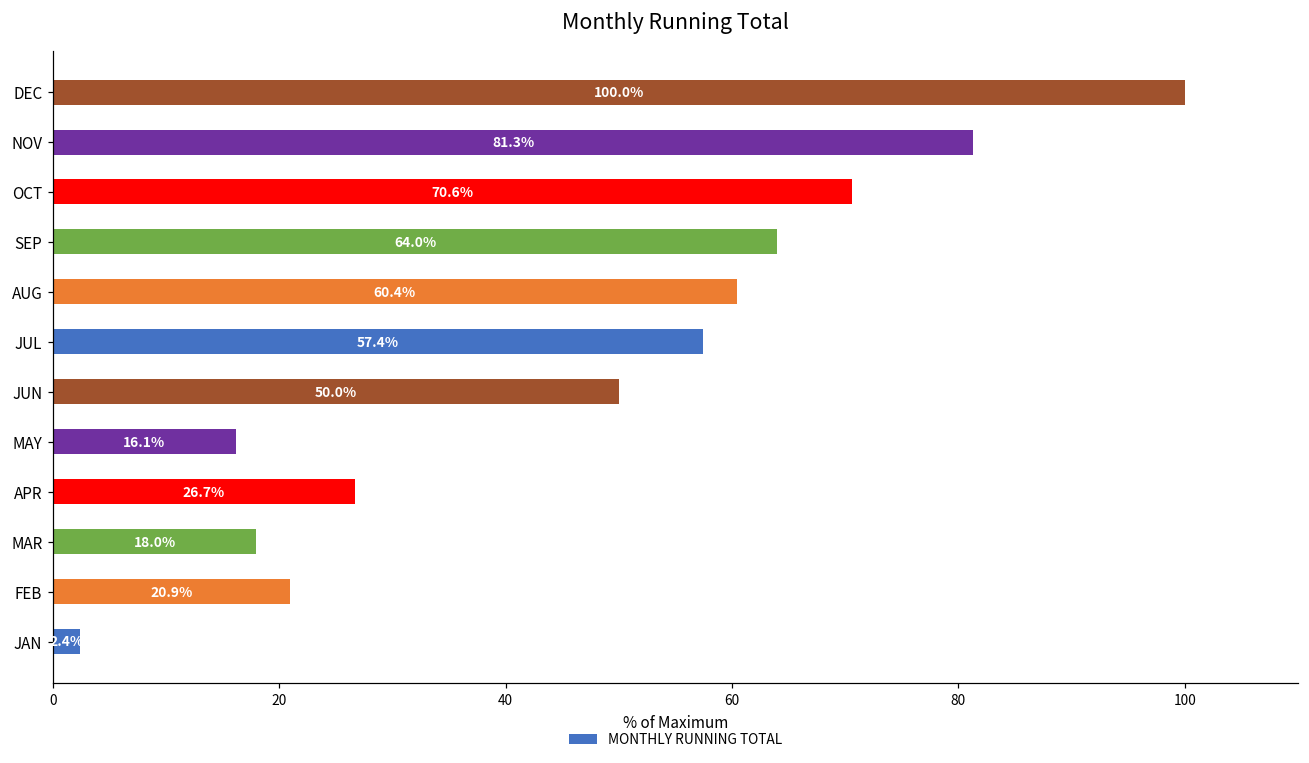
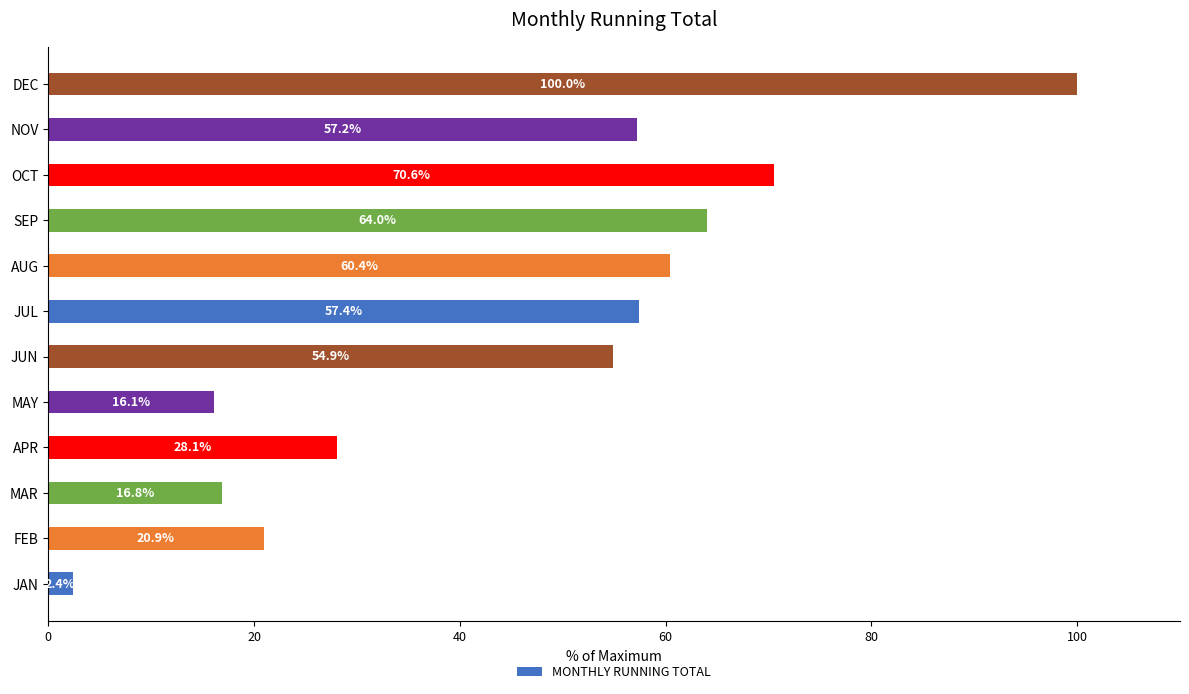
  {
    "DEC": "100.0%",
-   "NOV": "81.3%",
+   "NOV": "57.2%",
    "OCT": "70.6%",
    "SEP": "64.0%",
    "AUG": "60.4%",
    "JUL": "57.4%",
-   "JUN": "50.0%",
+   "JUN": "54.9%",
    "MAY": "16.1%",
-   "APR": "26.7%",
-   "MAR": "18.0%",
+   "APR": "28.1%",
+   "MAR": "16.8%",
    "FEB": "20.9%",
    "JAN": "2.4%"
  }
